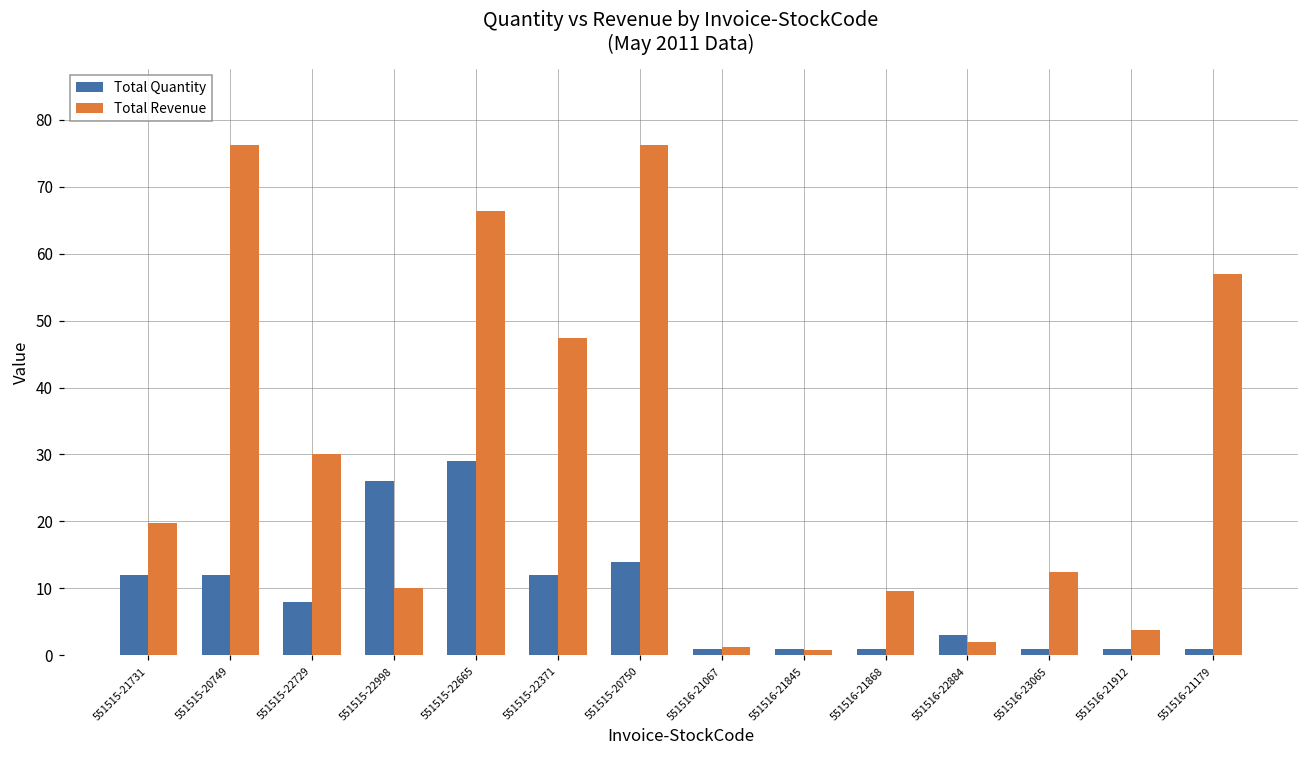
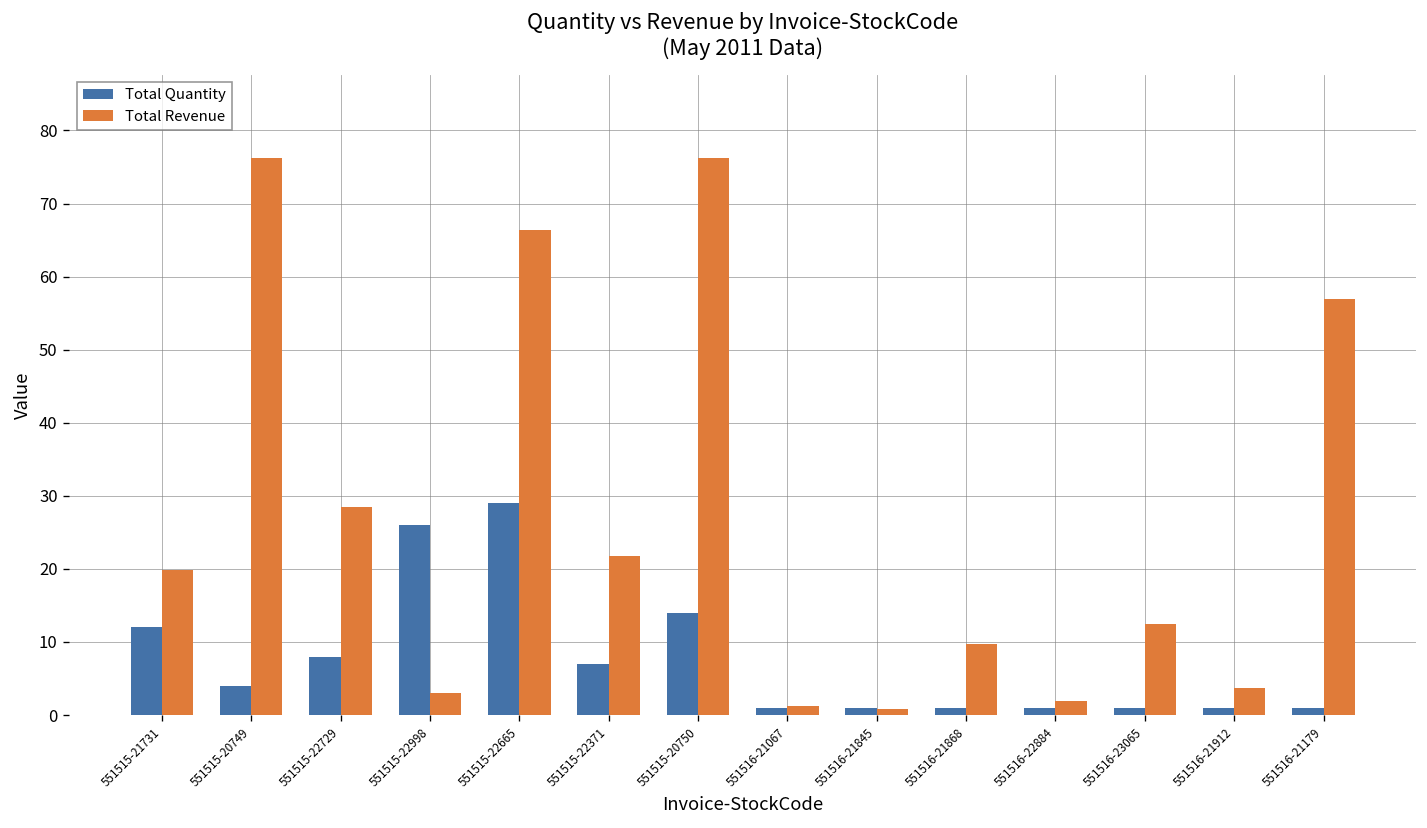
  {
    "Total Quantity": {
      "551515-21731": 12,
-     "551515-20749": 12,
+     "551515-20749": 4,
      "551515-22729": 8,
      "551515-22998": 26,
      "551515-22665": 29,
-     "551515-22371": 12,
+     "551515-22371": 7,
      "551515-20750": 14,
      "551516-21067": 1,
      "551516-21845": 1,
      "551516-21868": 1,
-     "551516-22884": 3,
+     "551516-22884": 1,
      "551516-23065": 1,
      "551516-21912": 1,
      "551516-21179": 1
    },
    "Total Revenue": {
      "551515-21731": 20,
      "551515-20749": 76,
-     "551515-22729": 30,
-     "551515-22998": 10,
+     "551515-22729": 29,
+     "551515-22998": 3,
      "551515-22665": 66,
-     "551515-22371": 47,
+     "551515-22371": 22,
      "551515-20750": 76,
      "551516-21067": 1,
      "551516-21845": 1,
      "551516-21868": 10,
      "551516-22884": 2,
      "551516-23065": 13,
      "551516-21912": 4,
      "551516-21179": 57
    }
  }
